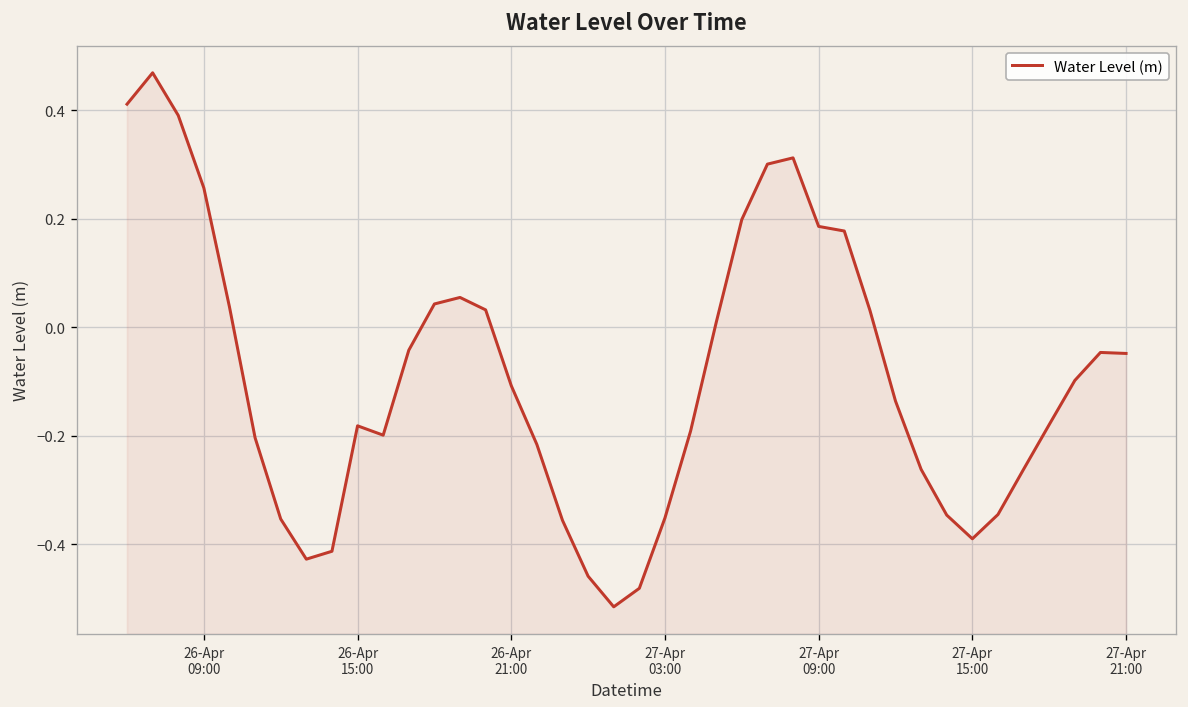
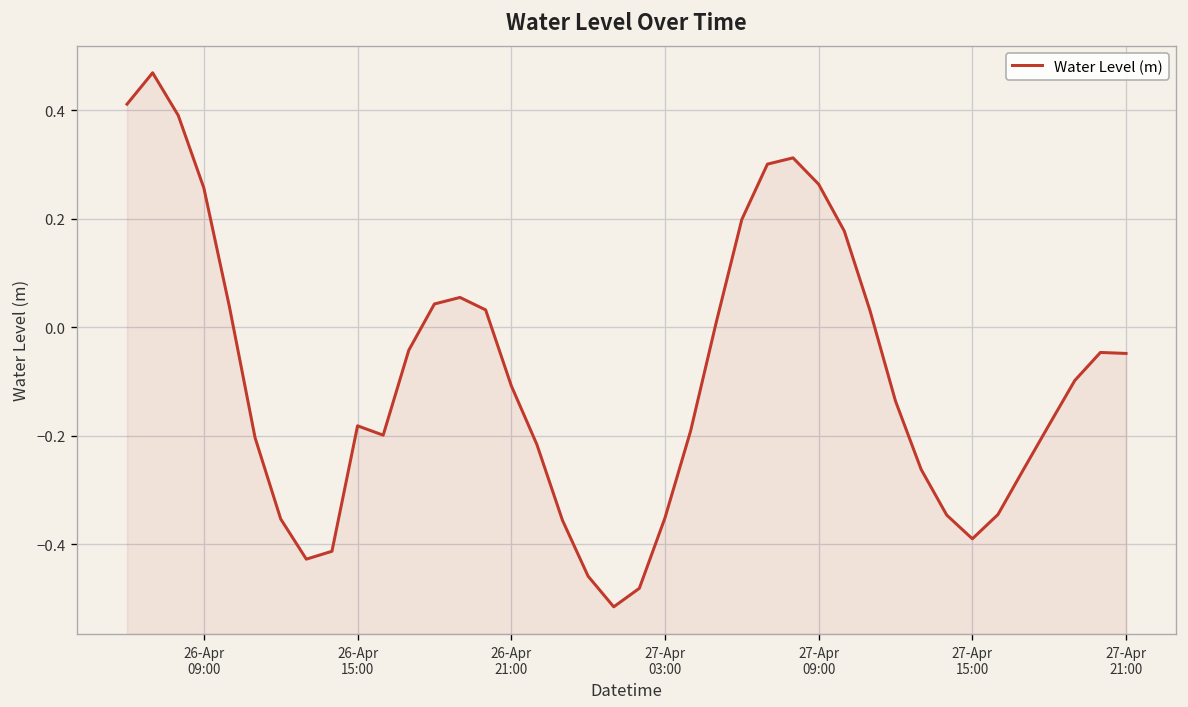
  {
    "26-Apr 09:00": 0.26,
    "26-Apr 15:00": -0.18,
    "26-Apr 21:00": -0.11,
    "27-Apr 03:00": -0.35,
-   "27-Apr 09:00": 0.19,
+   "27-Apr 09:00": 0.26,
    "27-Apr 15:00": -0.39,
    "27-Apr 21:00": -0.05
  }
